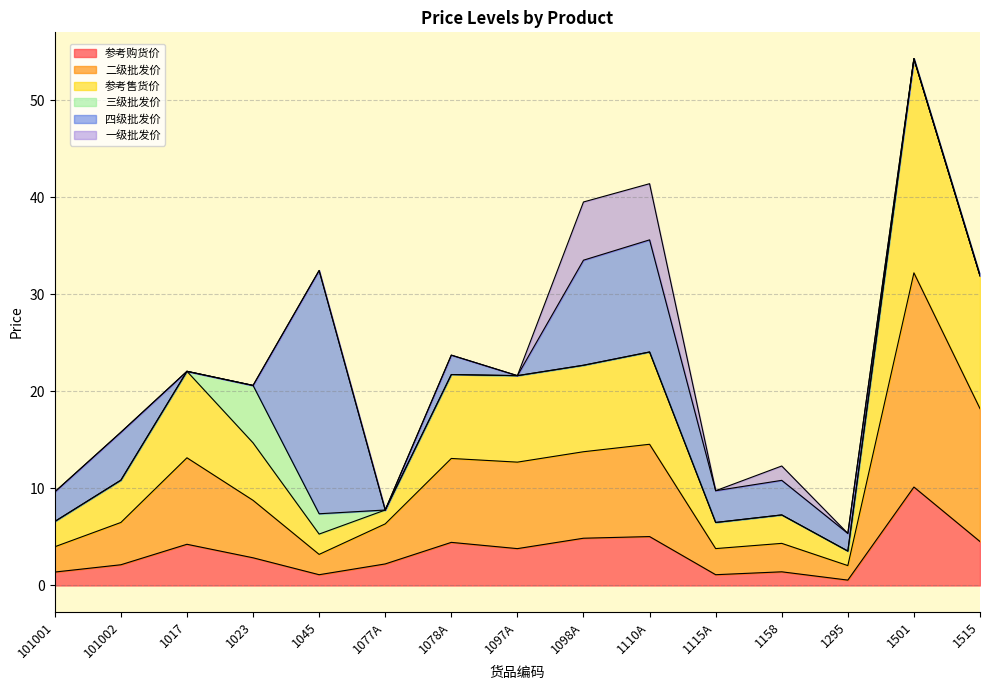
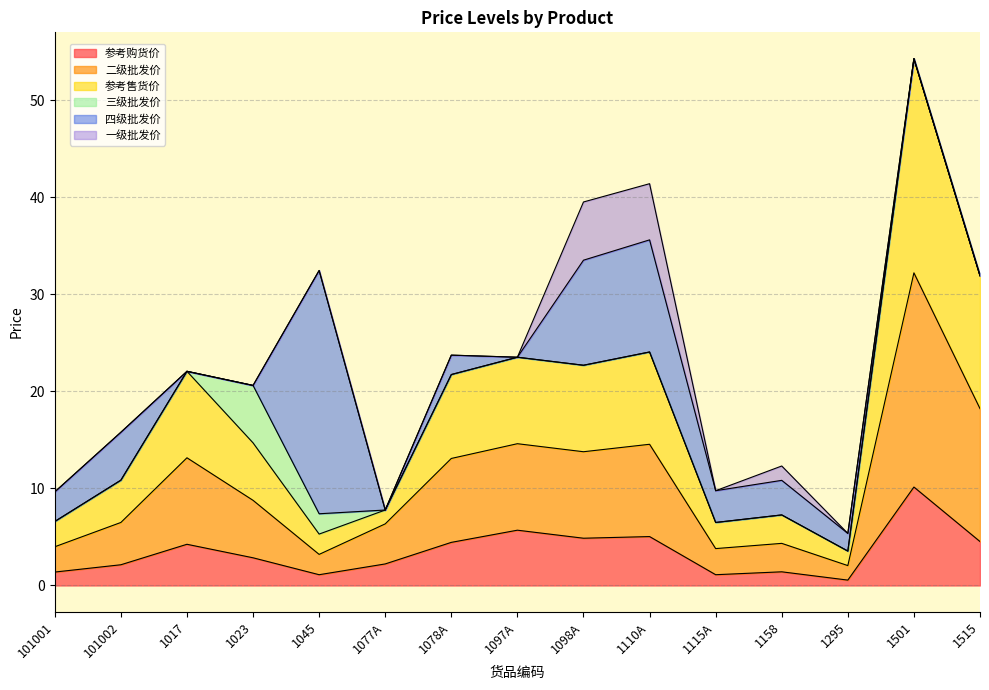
  {
    "参考购货价": {
      "101001": 1,
      "101002": 2,
      "1017": 4,
      "1023": 3,
      "1045": 1,
      "1077A": 2,
      "1078A": 4,
-     "1097A": 4,
+     "1097A": 6,
      "1098A": 5,
      "1110A": 5,
      "1115A": 1,
      "1158": 1,
      "1295": 1,
      "1501": 10,
      "1515": 5
    },
    "二级批发价": {
      "101001": 3,
      "101002": 4,
      "1017": 9,
      "1023": 6,
      "1045": 2,
      "1077A": 4,
      "1078A": 9,
      "1097A": 9,
      "1098A": 9,
      "1110A": 10,
      "1115A": 3,
      "1158": 3,
      "1295": 1,
      "1501": 22,
      "1515": 14
    },
    "参考售货价": {
      "1023": 6,
      "1045": 2
    },
    "三级批发价": {
      "1045": 2
    },
    "四级批发价": {
      "1098A": 11,
      "1110A": 12,
      "1158": 4
    },
    "一级批发价": {
      "1098A": 6,
      "1110A": 6,
      "1158": 1
    }
  }
